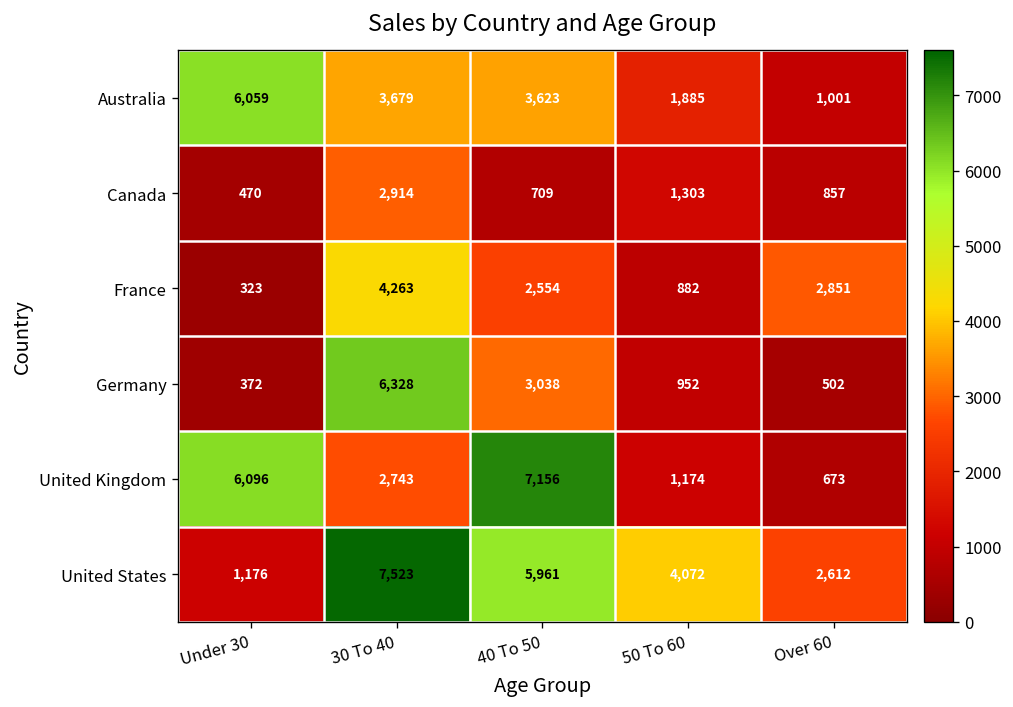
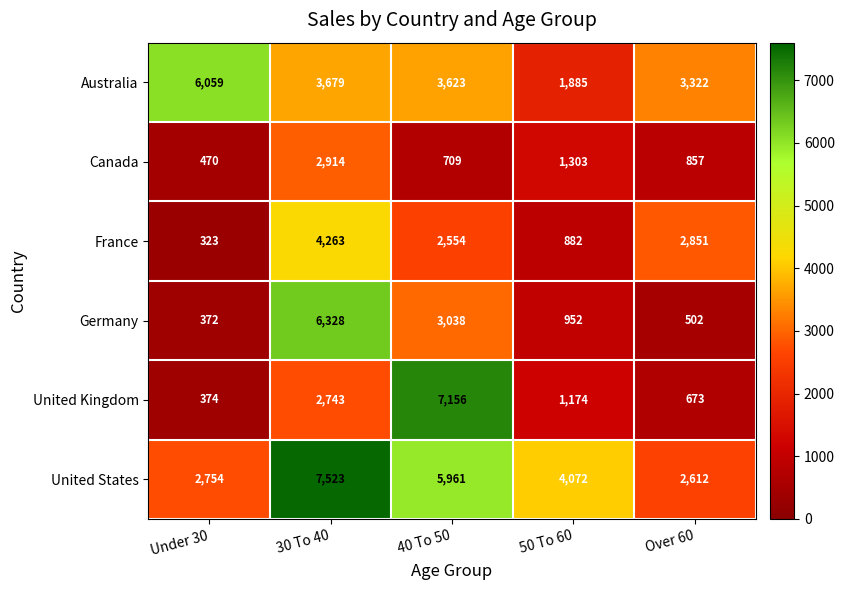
  {
    "Australia": {
      "Under 30": "6,059",
      "30 To 40": "3,679",
      "40 To 50": "3,623",
      "50 To 60": "1,885",
-     "Over 60": "1,001"
+     "Over 60": "3,322"
    },
    "Canada": {
      "Under 30": "470",
      "30 To 40": "2,914",
      "40 To 50": "709",
      "50 To 60": "1,303",
      "Over 60": "857"
    },
    "France": {
      "Under 30": "323",
      "30 To 40": "4,263",
      "40 To 50": "2,554",
      "50 To 60": "882",
      "Over 60": "2,851"
    },
    "Germany": {
      "Under 30": "372",
      "30 To 40": "6,328",
      "40 To 50": "3,038",
      "50 To 60": "952",
      "Over 60": "502"
    },
    "United Kingdom": {
-     "Under 30": "6,096",
+     "Under 30": "374",
      "30 To 40": "2,743",
      "40 To 50": "7,156",
      "50 To 60": "1,174",
      "Over 60": "673"
    },
    "United States": {
-     "Under 30": "1,176",
+     "Under 30": "2,754",
      "30 To 40": "7,523",
      "40 To 50": "5,961",
      "50 To 60": "4,072",
      "Over 60": "2,612"
    }
  }
